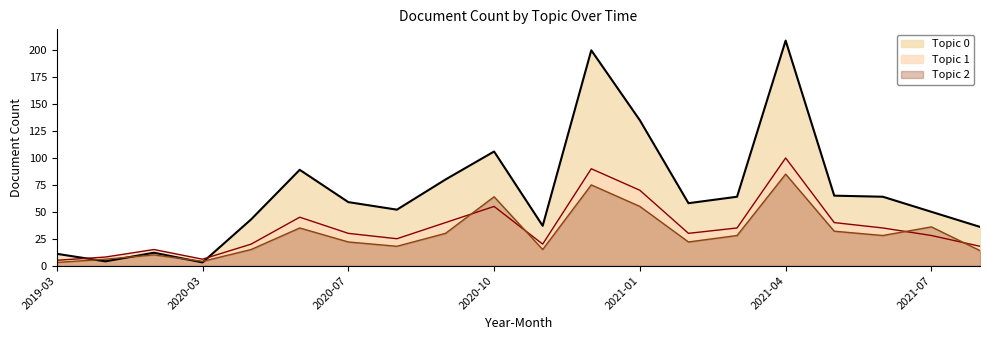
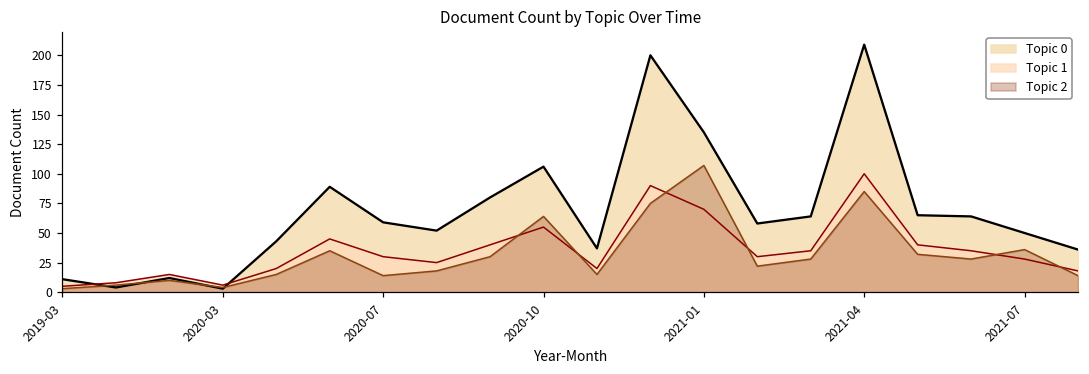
  {
    "Topic 2": {
-     "2020-07": 22,
+     "2020-07": 14,
      "2020-10": 64,
-     "2021-01": 55,
+     "2021-01": 107,
      "2021-04": 85,
      "2021-07": 36
    }
  }
